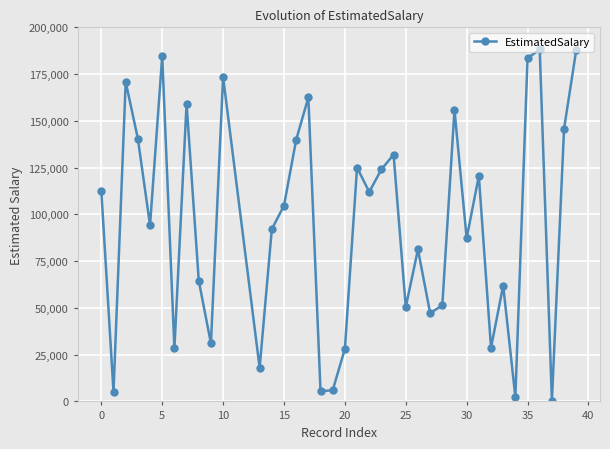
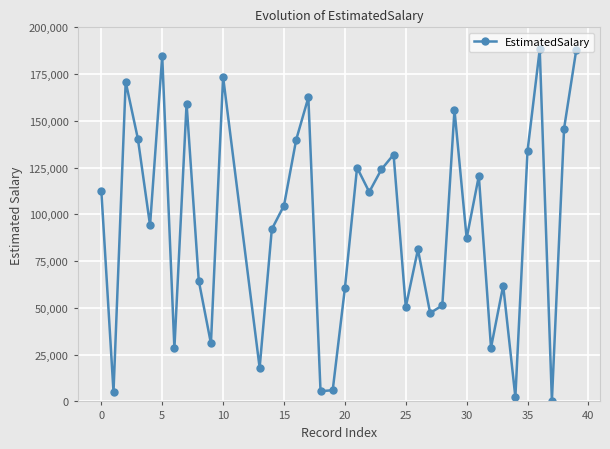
  {
    "0": "113,000",
    "5": "185,000",
    "10": "173,000",
    "15": "105,000",
-   "20": "28,000",
+   "20": "60,000",
    "25": "50,000",
    "30": "87,000",
-   "35": "183,000"
+   "35": "134,000"
  }
